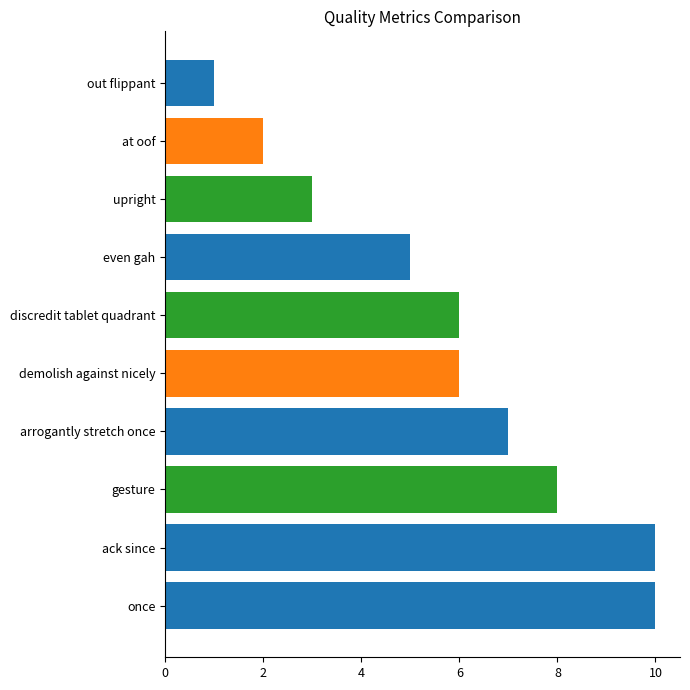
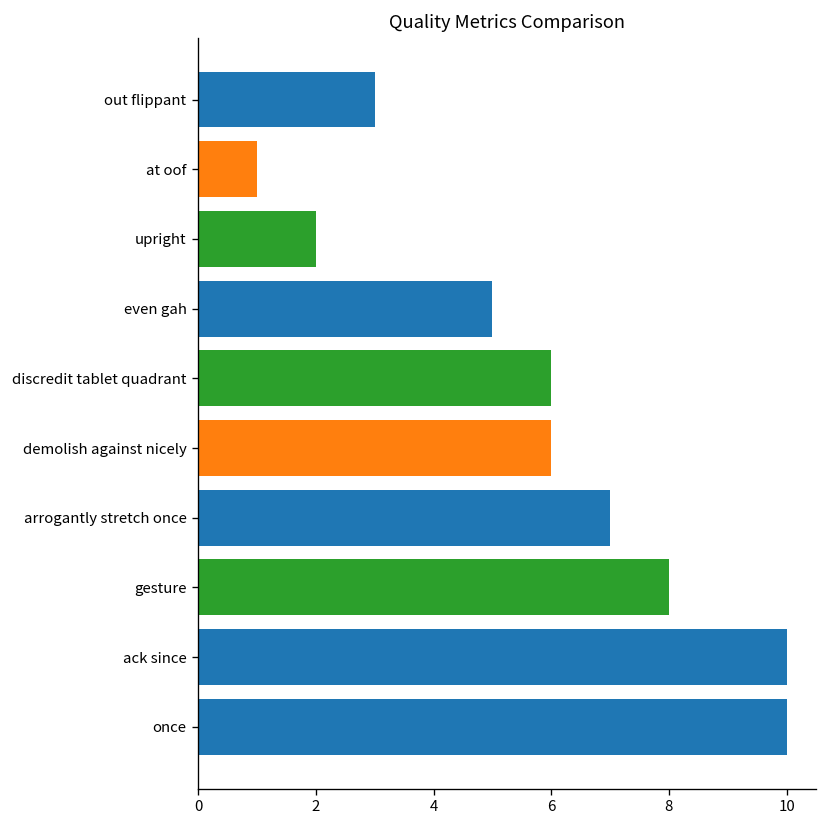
  {
-   "out flippant": 1,
-   "at oof": 2,
-   "upright": 3,
+   "out flippant": 3,
+   "at oof": 1,
+   "upright": 2,
    "even gah": 5,
    "discredit tablet quadrant": 6,
    "demolish against nicely": 6,
    "arrogantly stretch once": 7,
    "gesture": 8,
    "ack since": 10,
    "once": 10
  }
